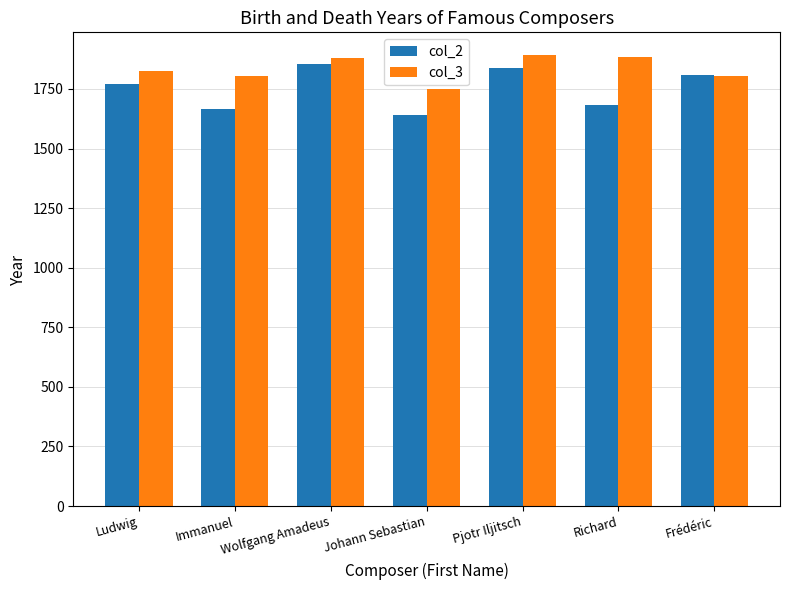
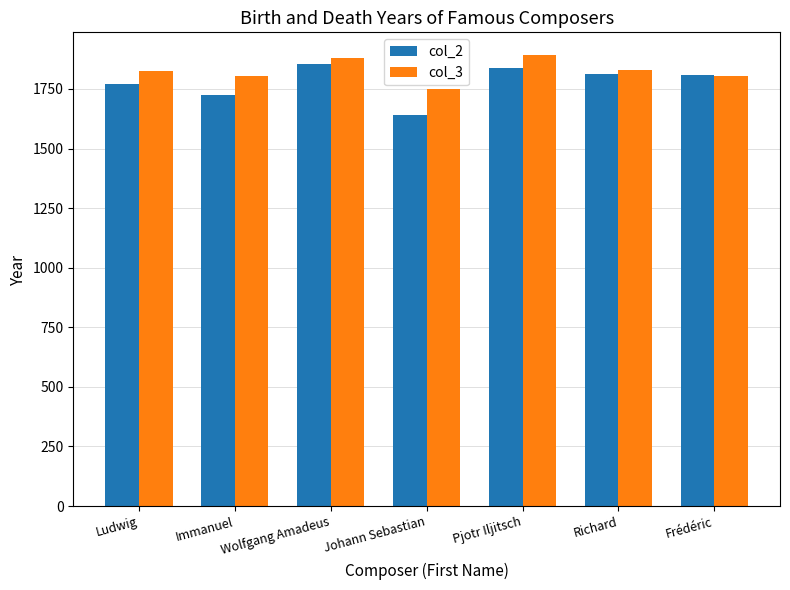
  {
    "col_2": {
      "Ludwig": 1770,
-     "Immanuel": 1670,
+     "Immanuel": 1720,
      "Wolfgang Amadeus": 1850,
      "Johann Sebastian": 1640,
      "Pjotr Iljitsch": 1840,
-     "Richard": 1680,
+     "Richard": 1810,
      "Frédéric": 1810
    },
    "col_3": {
      "Ludwig": 1830,
      "Immanuel": 1800,
      "Wolfgang Amadeus": 1880,
      "Johann Sebastian": 1750,
      "Pjotr Iljitsch": 1890,
-     "Richard": 1880,
+     "Richard": 1830,
      "Frédéric": 1810
    }
  }
